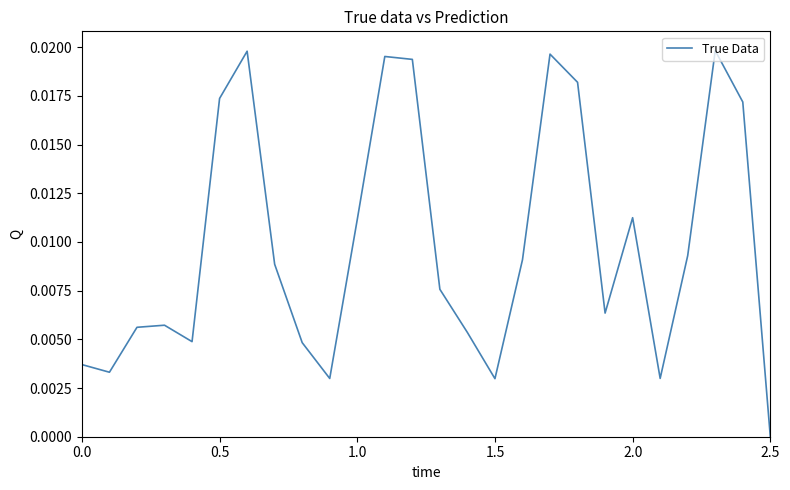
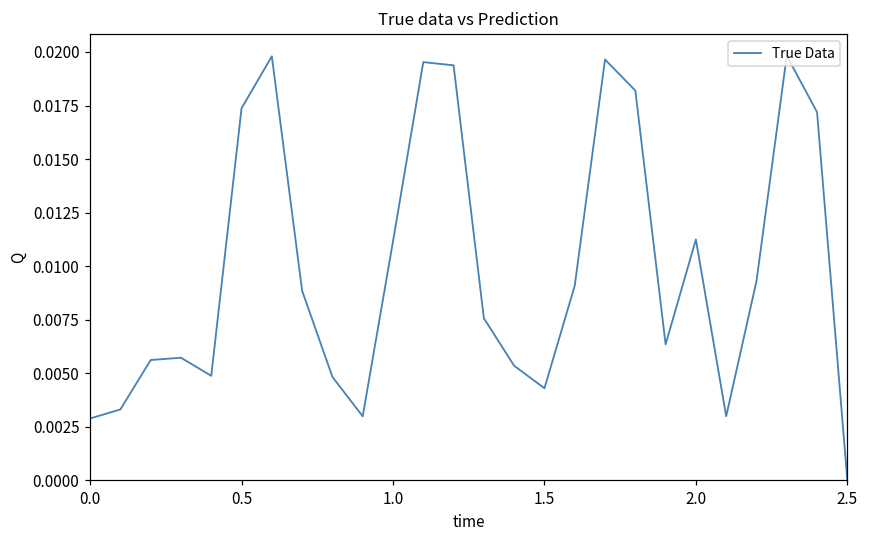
  {
-   "0.0": 0.0037,
+   "0.0": 0.0029,
    "0.5": 0.0174,
    "1.0": 0.0112,
-   "1.5": 0.0030,
+   "1.5": 0.0043,
    "2.0": 0.0112,
    "2.5": 0.0000
  }
